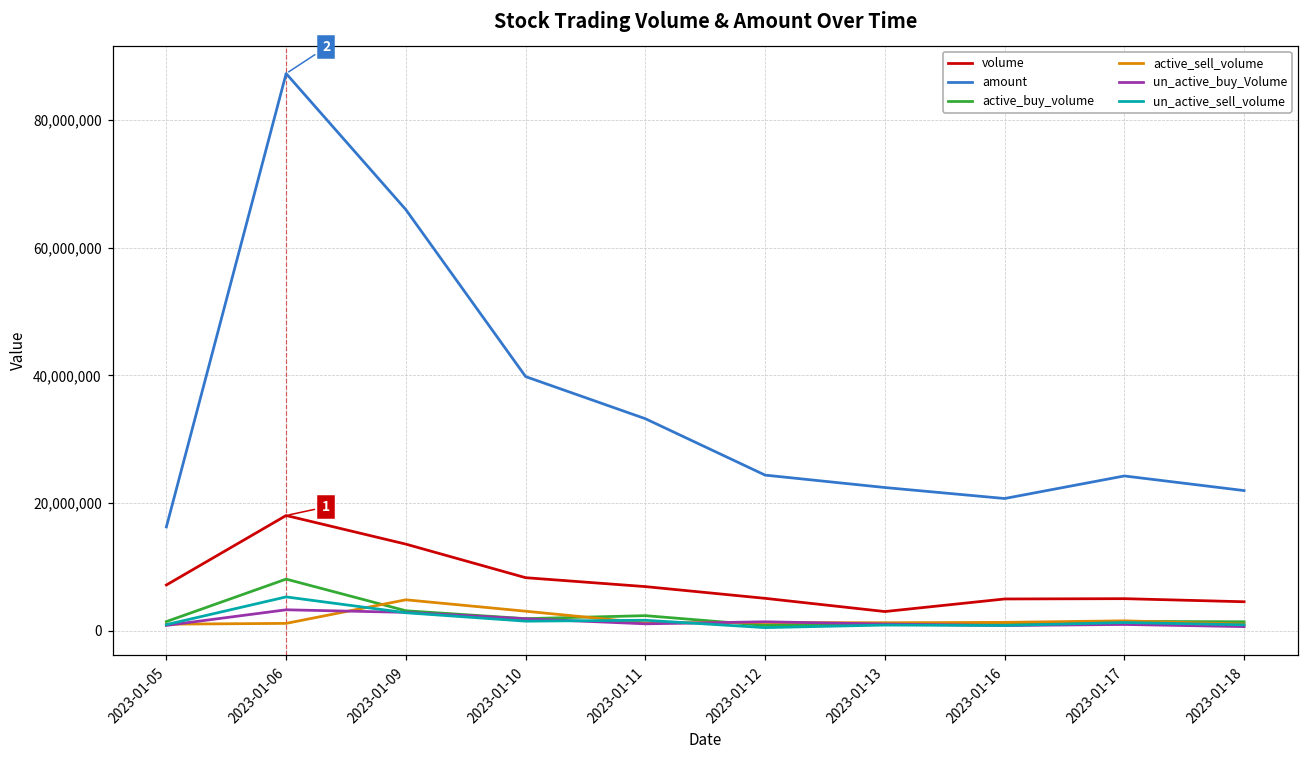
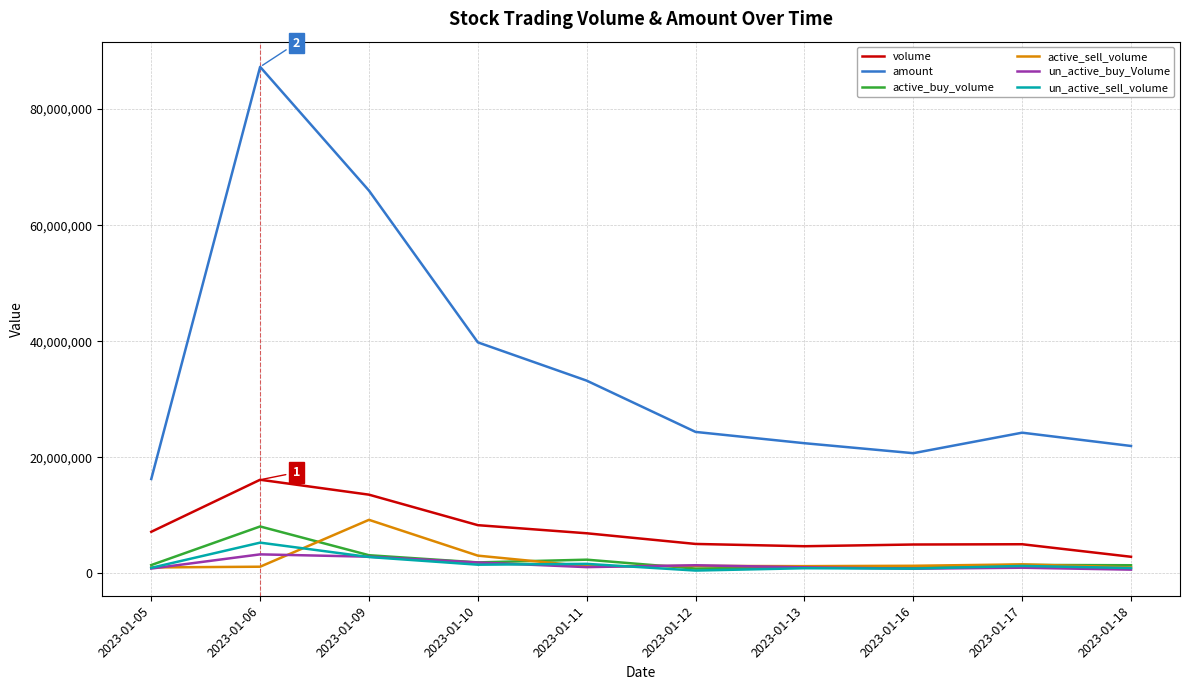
  {
    "volume": {
      "2023-01-05": "7,000,000",
-     "2023-01-06": "18,000,000",
+     "2023-01-06": "16,000,000",
      "2023-01-09": "14,000,000",
      "2023-01-10": "8,000,000",
      "2023-01-11": "7,000,000",
      "2023-01-12": "5,000,000",
-     "2023-01-13": "3,000,000",
+     "2023-01-13": "5,000,000",
      "2023-01-16": "5,000,000",
      "2023-01-17": "5,000,000",
-     "2023-01-18": "5,000,000"
+     "2023-01-18": "3,000,000"
    },
    "amount": {
      "2023-01-05": "16,000,000",
      "2023-01-06": "87,000,000",
      "2023-01-09": "66,000,000",
      "2023-01-10": "40,000,000",
      "2023-01-11": "33,000,000",
      "2023-01-12": "24,000,000",
      "2023-01-13": "22,000,000",
      "2023-01-16": "21,000,000",
      "2023-01-17": "24,000,000",
      "2023-01-18": "22,000,000"
    },
    "active_buy_volume": {
      "2023-01-06": "8,000,000",
      "2023-01-11": "2,000,000"
    },
    "active_sell_volume": {
      "2023-01-06": "1,000,000",
-     "2023-01-09": "5,000,000",
+     "2023-01-09": "9,000,000",
      "2023-01-10": "3,000,000"
    },
    "un_active_buy_Volume": {
      "2023-01-06": "3,000,000"
    },
    "un_active_sell_volume": {
      "2023-01-06": "5,000,000"
    }
  }
